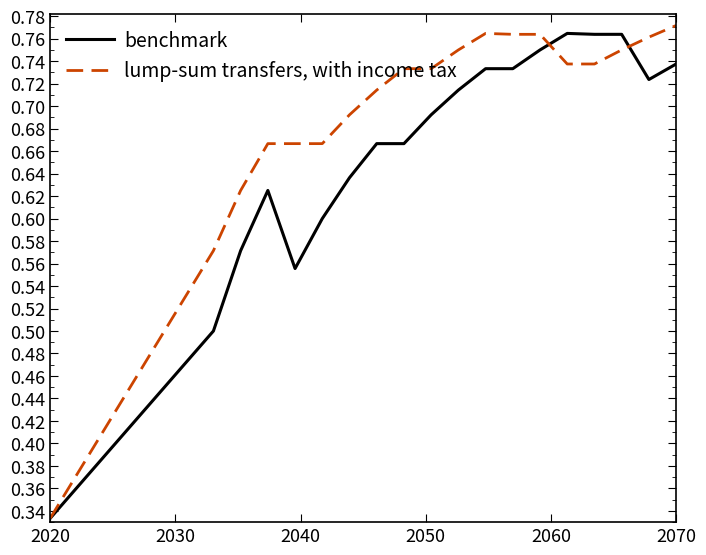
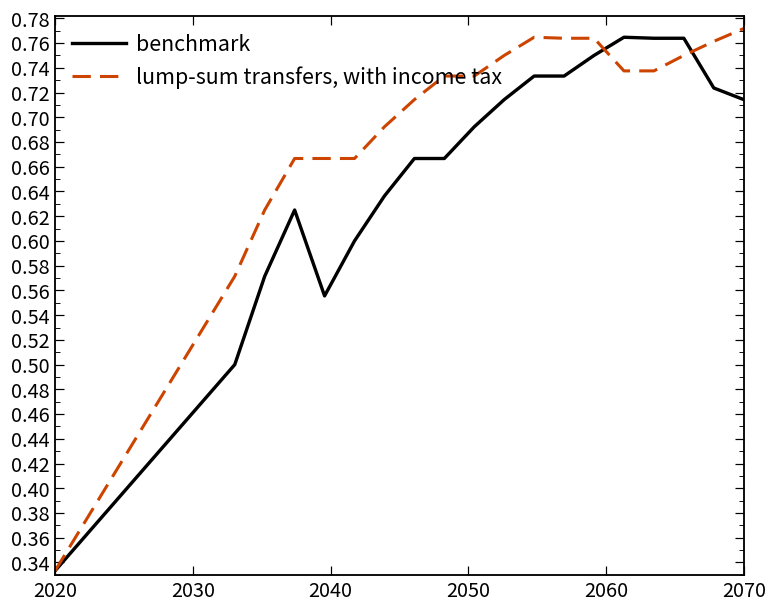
  {
    "benchmark": {
-     "2070": 0.738
+     "2070": 0.714
    },
    "lump-sum transfers, with income tax": {
      "2070": 0.772
    }
  }
